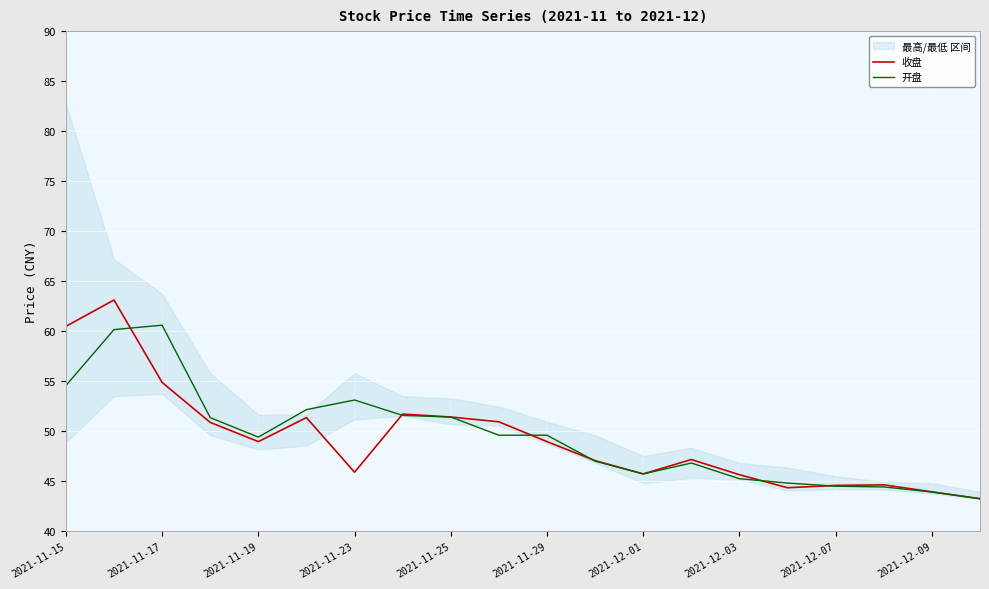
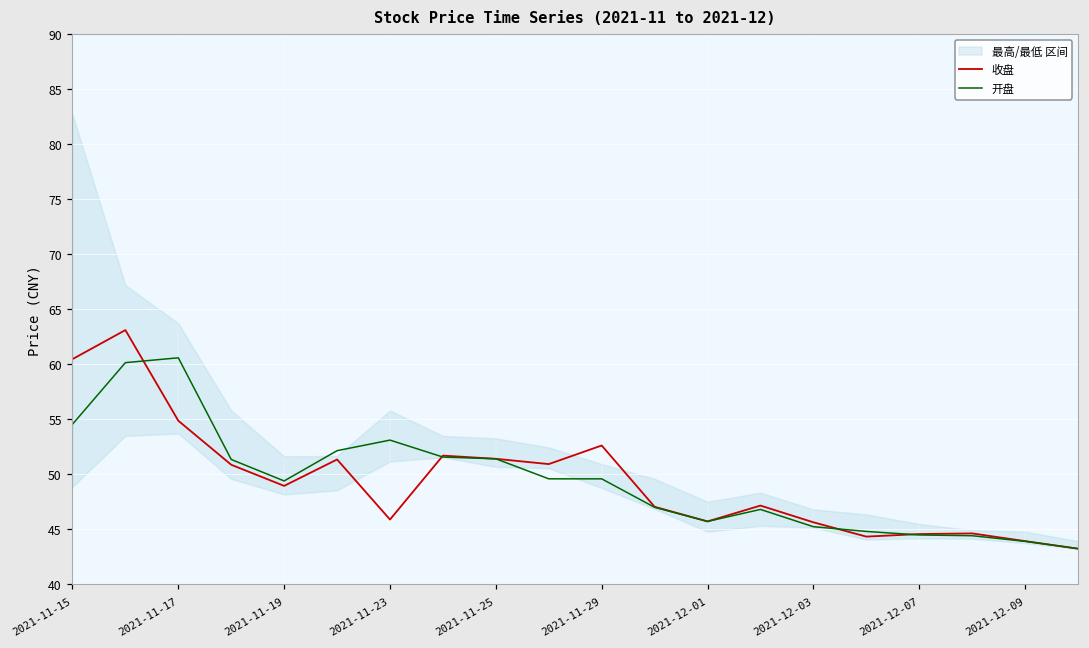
  {
    "收盘": {
      "2021-11-15": 60.5,
      "2021-11-17": 54.9,
      "2021-11-19": 49.0,
      "2021-11-23": 45.9,
-     "2021-11-29": 49.0,
+     "2021-11-29": 52.6,
      "2021-12-03": 45.7
    },
    "开盘": {
      "2021-11-15": 54.6,
      "2021-11-17": 60.6,
      "2021-11-19": 49.4,
      "2021-11-23": 53.1,
      "2021-11-29": 49.6,
      "2021-12-03": 45.3
    }
  }
